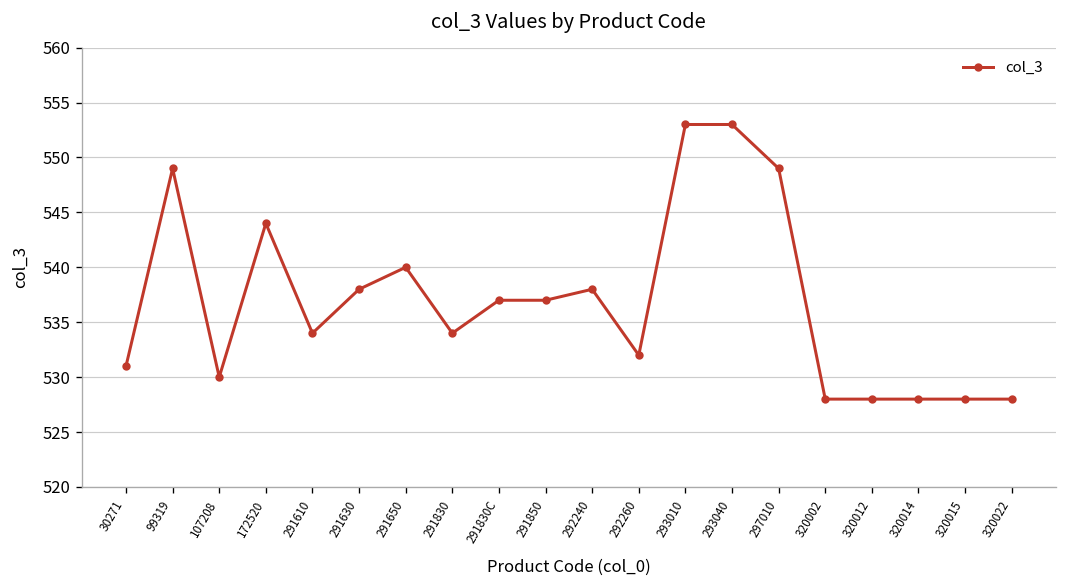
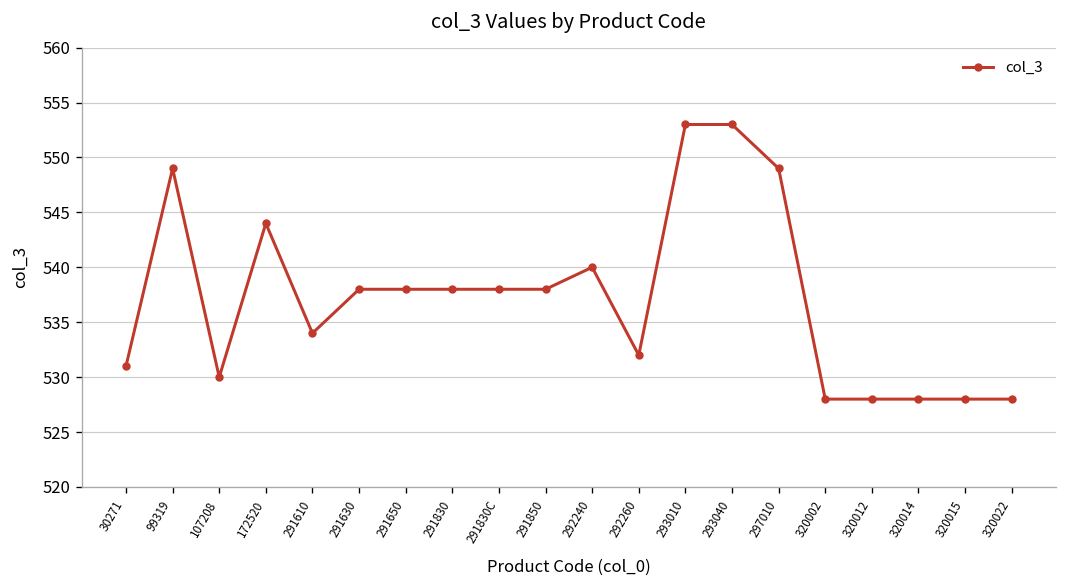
  {
    "30271": 531,
    "99319": 549,
    "107208": 530,
    "172520": 544,
    "291610": 534,
    "291630": 538,
-   "291650": 540,
-   "291830": 534,
-   "291830C": 537,
-   "291850": 537,
-   "292240": 538,
+   "291650": 538,
+   "291830": 538,
+   "291830C": 538,
+   "291850": 538,
+   "292240": 540,
    "292260": 532,
    "293010": 553,
    "293040": 553,
    "297010": 549,
    "320002": 528,
    "320012": 528,
    "320014": 528,
    "320015": 528,
    "320022": 528
  }
